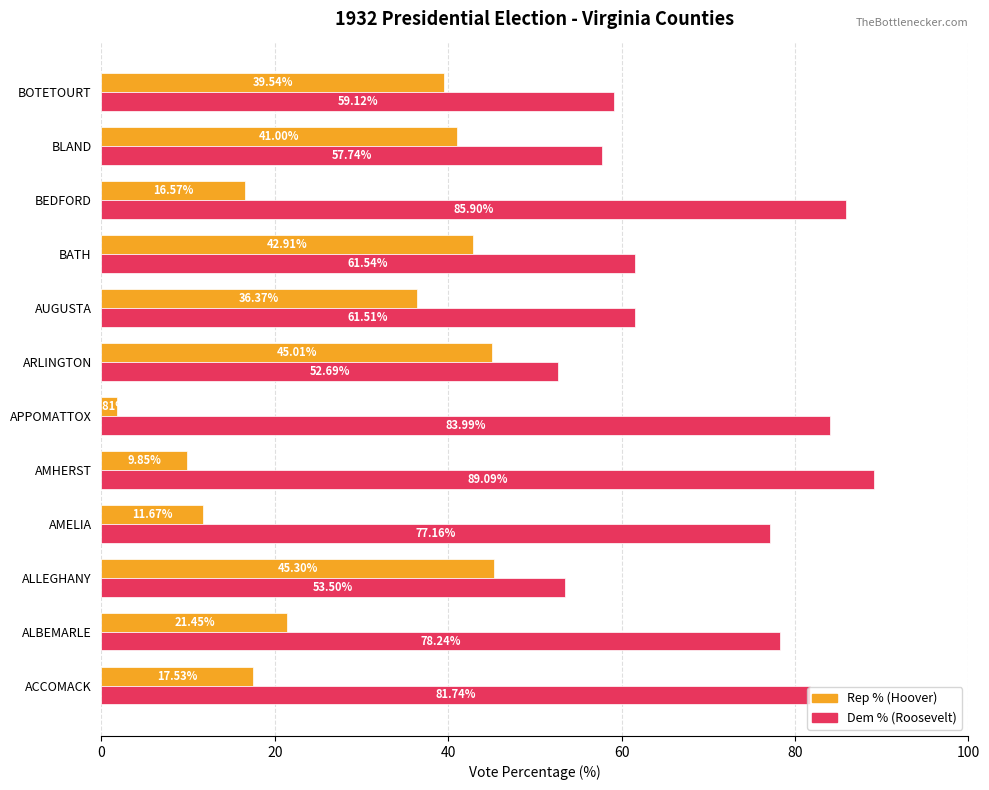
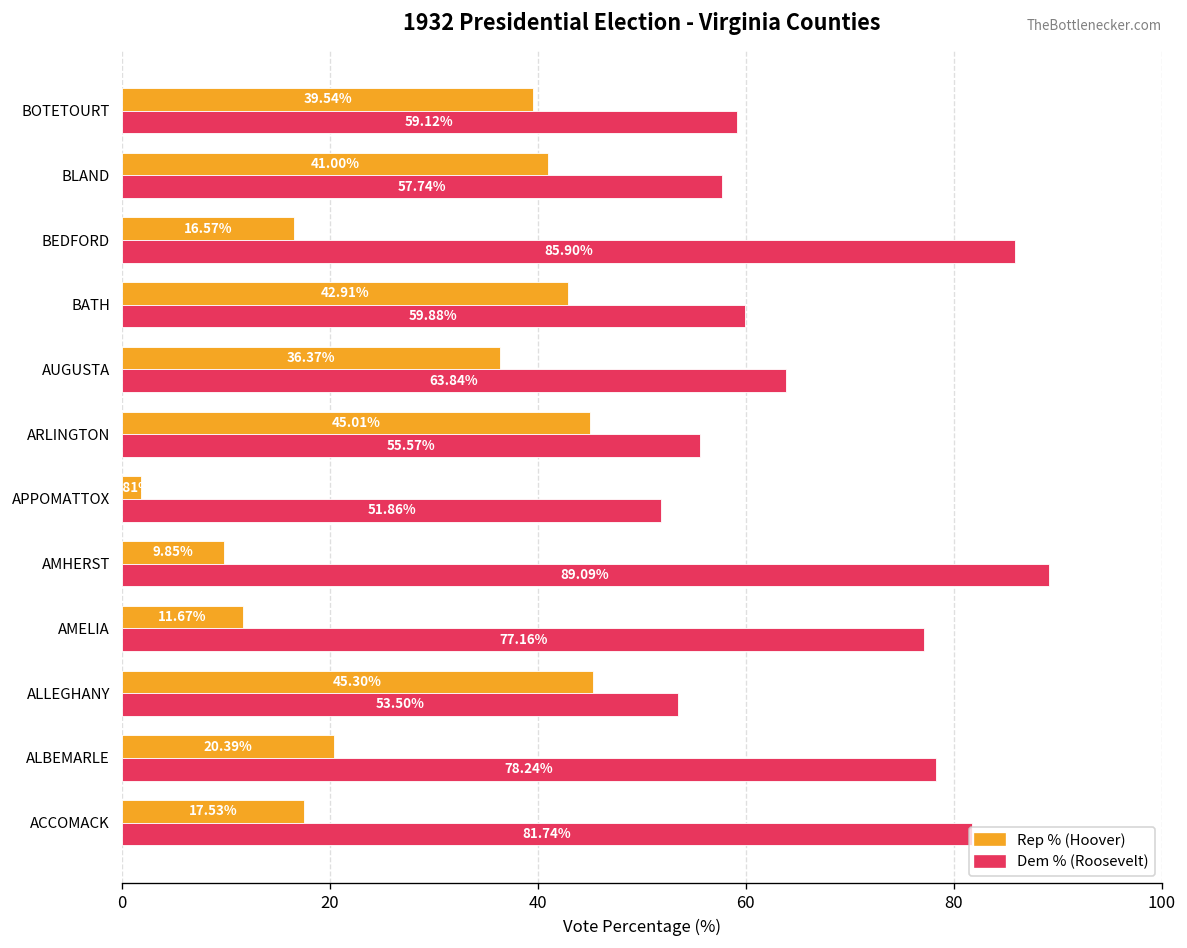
  {
    "Rep % (Hoover)": {
      "BOTETOURT": "39.54%",
      "BLAND": "41.00%",
      "BEDFORD": "16.57%",
      "BATH": "42.91%",
      "AUGUSTA": "36.37%",
      "ARLINGTON": "45.01%",
      "AMHERST": "9.85%",
      "AMELIA": "11.67%",
      "ALLEGHANY": "45.30%",
-     "ALBEMARLE": "21.45%",
+     "ALBEMARLE": "20.39%",
      "ACCOMACK": "17.53%"
    },
    "Dem % (Roosevelt)": {
      "BOTETOURT": "59.12%",
      "BLAND": "57.74%",
      "BEDFORD": "85.90%",
-     "BATH": "61.54%",
-     "AUGUSTA": "61.51%",
-     "ARLINGTON": "52.69%",
-     "APPOMATTOX": "83.99%",
+     "BATH": "59.88%",
+     "AUGUSTA": "63.84%",
+     "ARLINGTON": "55.57%",
+     "APPOMATTOX": "51.86%",
      "AMHERST": "89.09%",
      "AMELIA": "77.16%",
      "ALLEGHANY": "53.50%",
      "ALBEMARLE": "78.24%"
    }
  }
